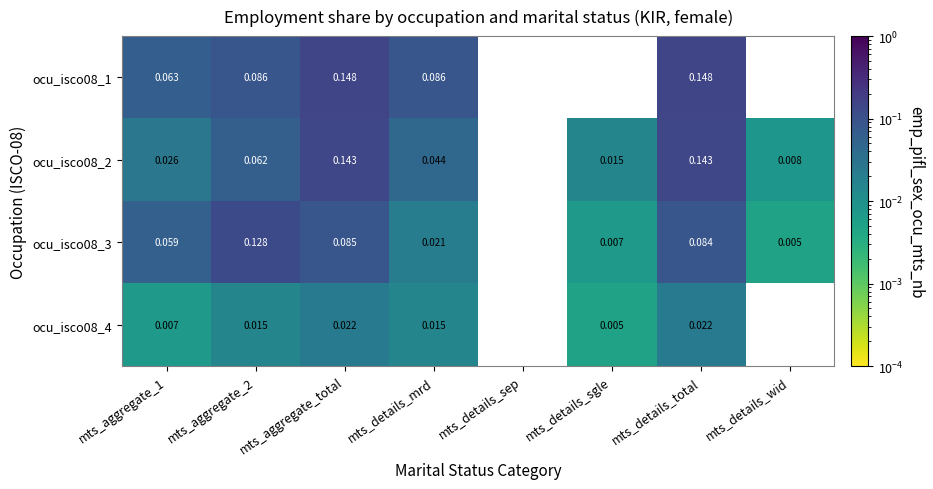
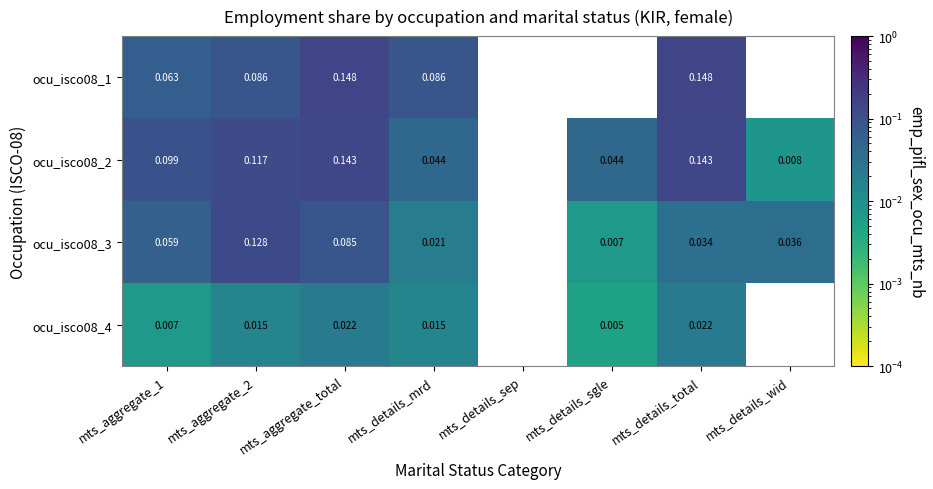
  {
    "ocu_isco08_1": {
      "mts_aggregate_1": 0.063,
      "mts_aggregate_2": 0.086,
      "mts_aggregate_total": 0.148,
      "mts_details_mrd": 0.086,
      "mts_details_total": 0.148
    },
    "ocu_isco08_2": {
-     "mts_aggregate_1": 0.026,
-     "mts_aggregate_2": 0.062,
+     "mts_aggregate_1": 0.099,
+     "mts_aggregate_2": 0.117,
      "mts_aggregate_total": 0.143,
      "mts_details_mrd": 0.044,
-     "mts_details_sgle": 0.015,
+     "mts_details_sgle": 0.044,
      "mts_details_total": 0.143,
      "mts_details_wid": 0.008
    },
    "ocu_isco08_3": {
      "mts_aggregate_1": 0.059,
      "mts_aggregate_2": 0.128,
      "mts_aggregate_total": 0.085,
      "mts_details_mrd": 0.021,
      "mts_details_sgle": 0.007,
-     "mts_details_total": 0.084,
-     "mts_details_wid": 0.005
+     "mts_details_total": 0.034,
+     "mts_details_wid": 0.036
    },
    "ocu_isco08_4": {
      "mts_aggregate_1": 0.007,
      "mts_aggregate_2": 0.015,
      "mts_aggregate_total": 0.022,
      "mts_details_mrd": 0.015,
      "mts_details_sgle": 0.005,
      "mts_details_total": 0.022
    }
  }
